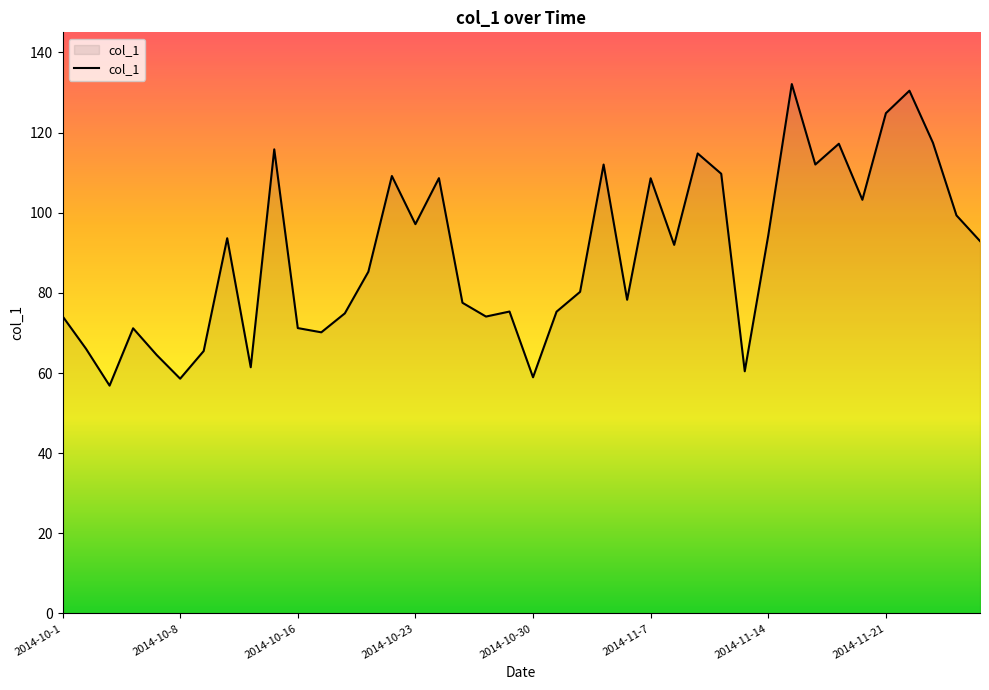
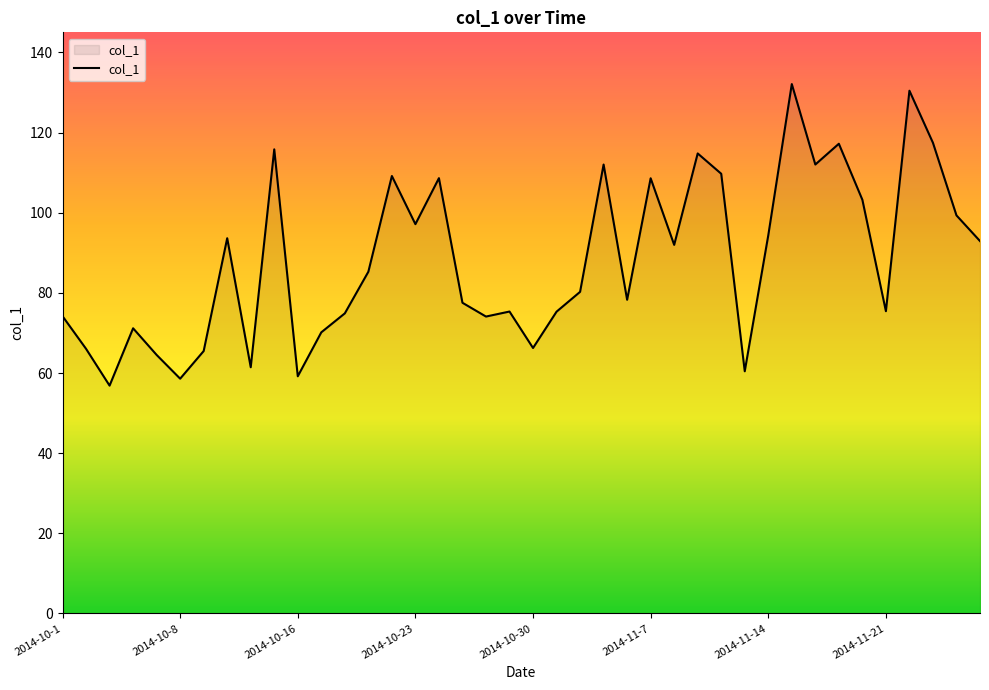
  {
    "2014-10-1": 74,
    "2014-10-8": 59,
-   "2014-10-16": 71,
+   "2014-10-16": 59,
    "2014-10-23": 97,
-   "2014-10-30": 59,
+   "2014-10-30": 66,
    "2014-11-7": 109,
    "2014-11-14": 94,
-   "2014-11-21": 125
+   "2014-11-21": 75
  }
